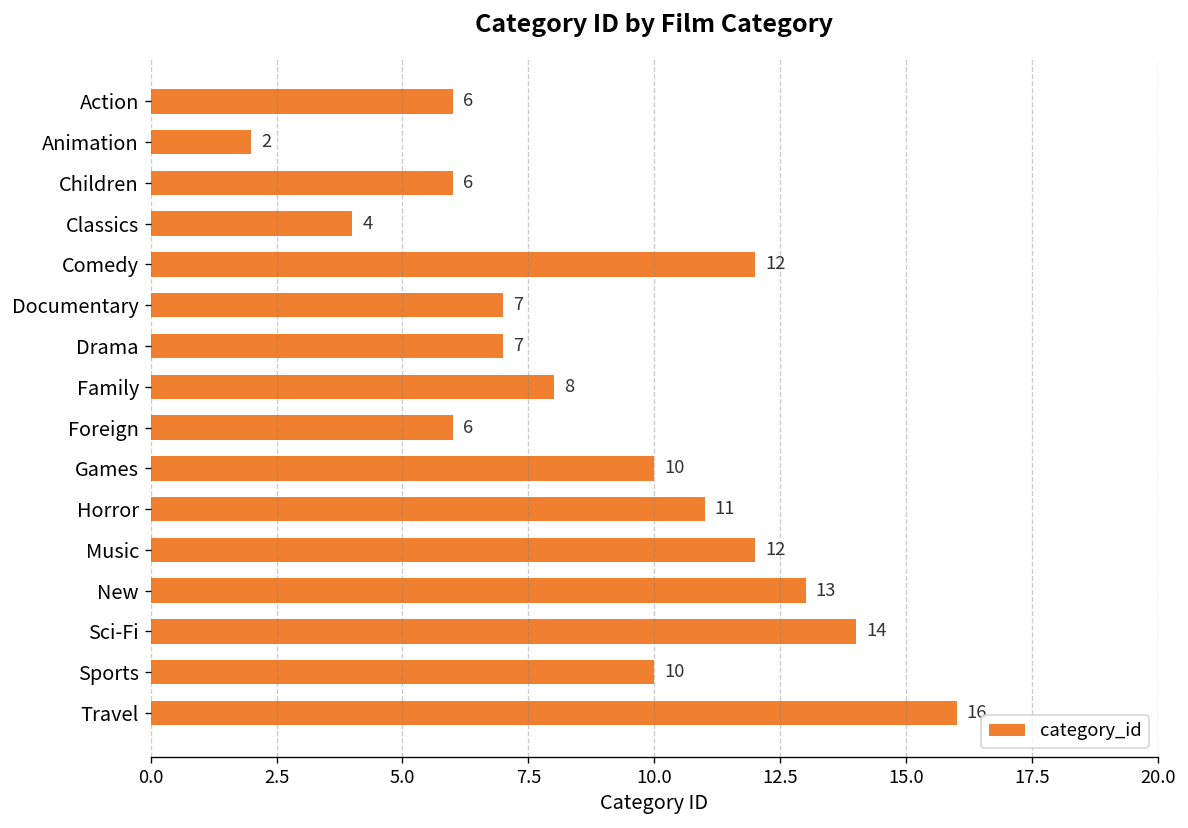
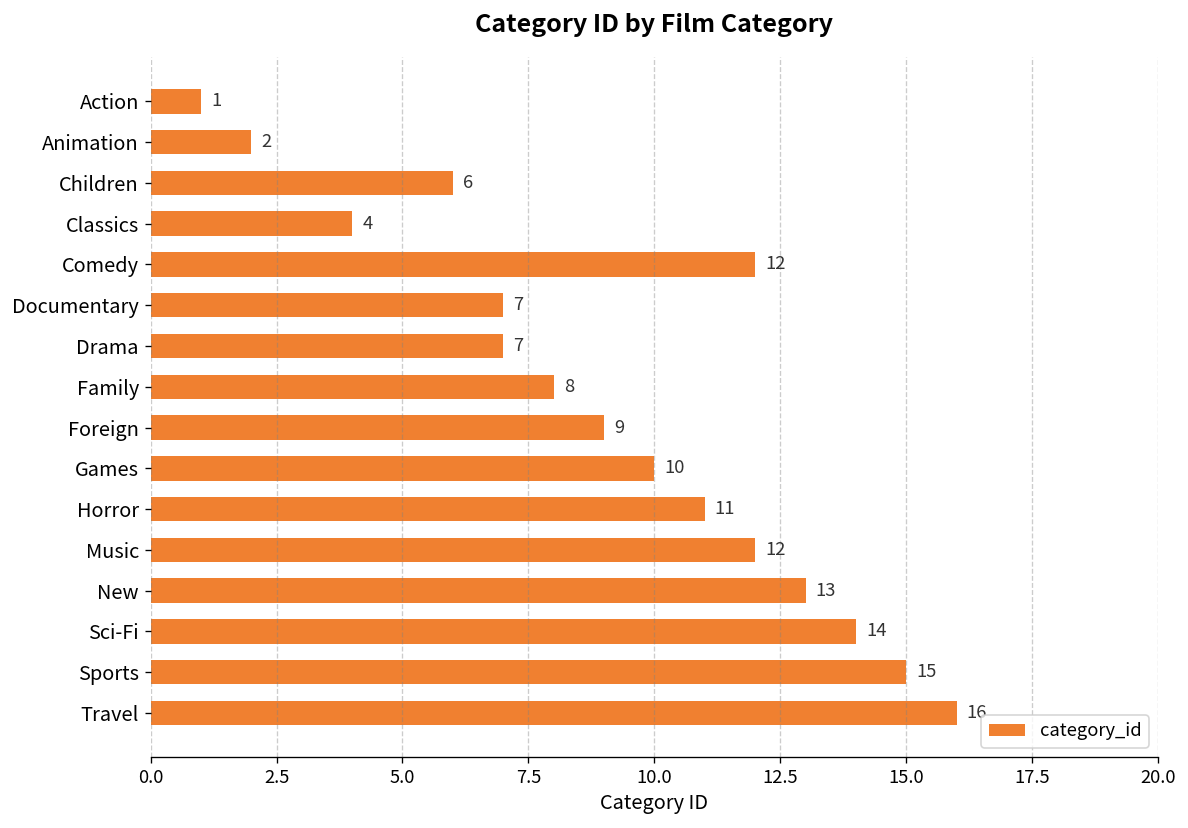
  {
-   "Action": 6,
+   "Action": 1,
    "Animation": 2,
    "Children": 6,
    "Classics": 4,
    "Comedy": 12,
    "Documentary": 7,
    "Drama": 7,
    "Family": 8,
-   "Foreign": 6,
+   "Foreign": 9,
    "Games": 10,
    "Horror": 11,
    "Music": 12,
    "New": 13,
    "Sci-Fi": 14,
-   "Sports": 10
+   "Sports": 15
  }
